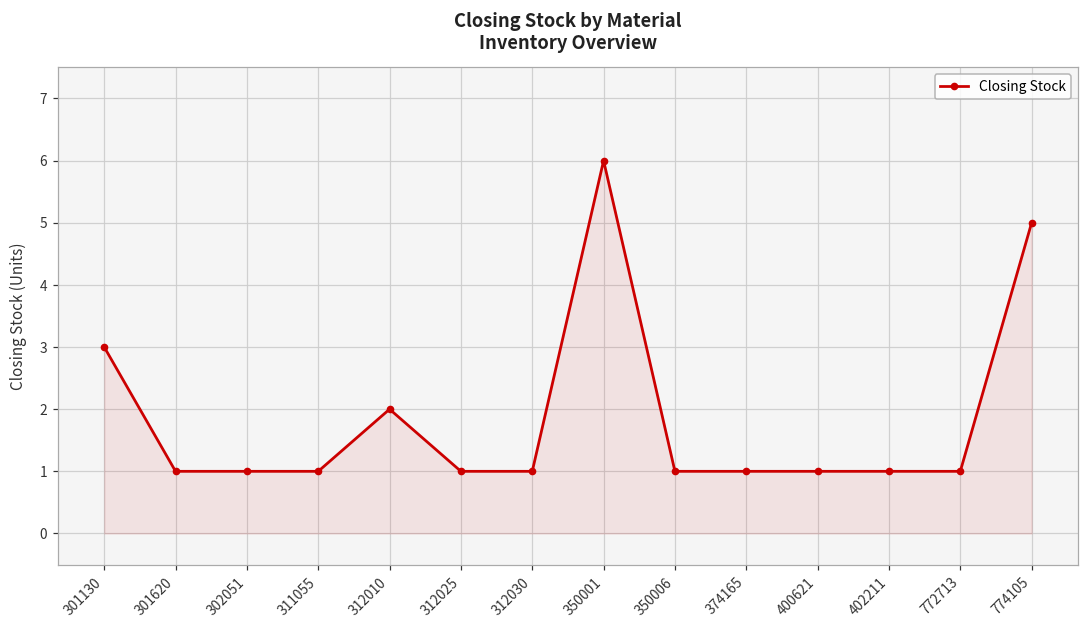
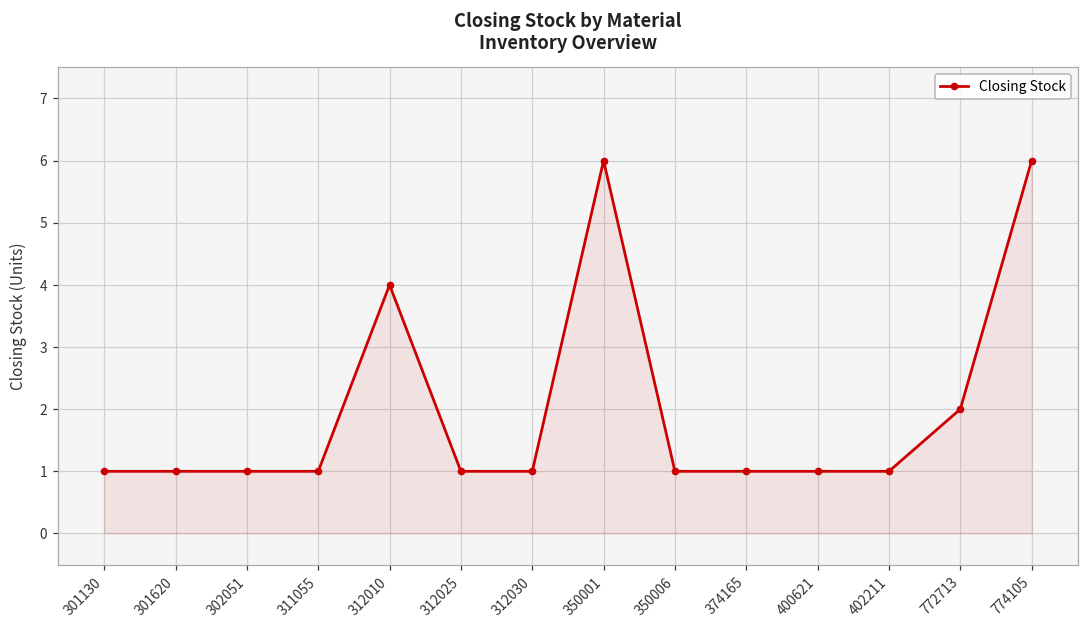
  {
-   "301130": 3,
+   "301130": 1,
    "301620": 1,
    "302051": 1,
    "311055": 1,
-   "312010": 2,
+   "312010": 4,
    "312025": 1,
    "312030": 1,
    "350001": 6,
    "350006": 1,
    "374165": 1,
    "400621": 1,
    "402211": 1,
-   "772713": 1,
-   "774105": 5
+   "772713": 2,
+   "774105": 6
  }
